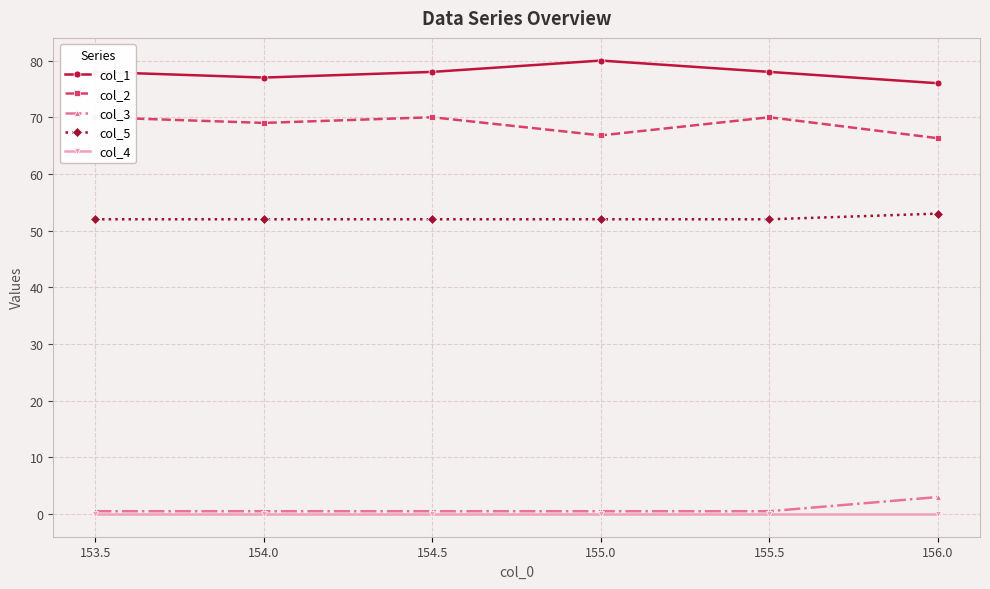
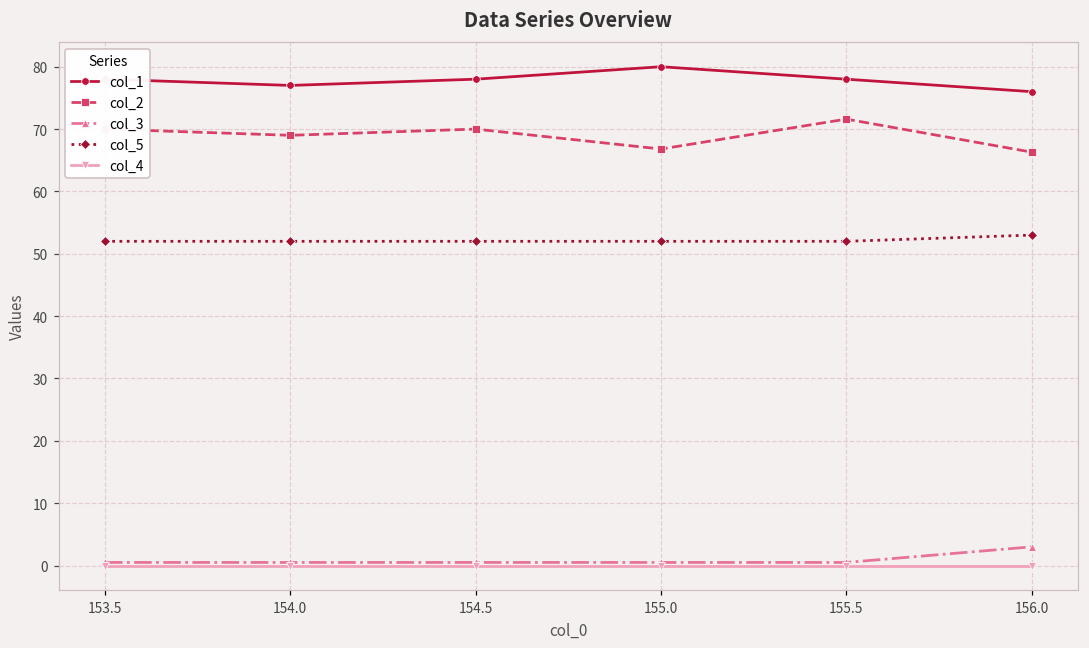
  {
    "col_2": {
      "154.0": 69,
      "154.5": 70,
      "155.0": 67,
-     "155.5": 70,
+     "155.5": 72,
      "156.0": 66
    }
  }
